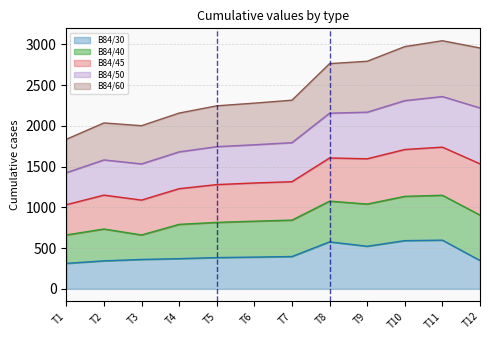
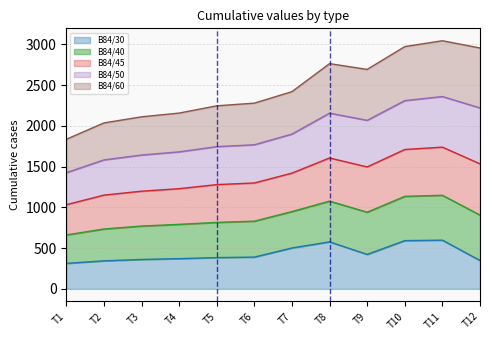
  {
    "B84/30": {
      "T1": 300,
      "T2": 300,
      "T3": 400,
      "T4": 400,
      "T5": 400,
      "T6": 400,
-     "T7": 400,
+     "T7": 500,
      "T8": 600,
-     "T9": 500,
+     "T9": 400,
      "T10": 600,
      "T11": 600,
      "T12": 300
    },
    "B84/40": {
      "T1": 300,
      "T2": 400,
-     "T3": 300,
+     "T3": 400,
      "T4": 400,
      "T5": 400,
      "T6": 400,
      "T7": 400,
      "T8": 500,
      "T9": 500,
      "T10": 500,
      "T11": 600,
      "T12": 600
    }
  }
